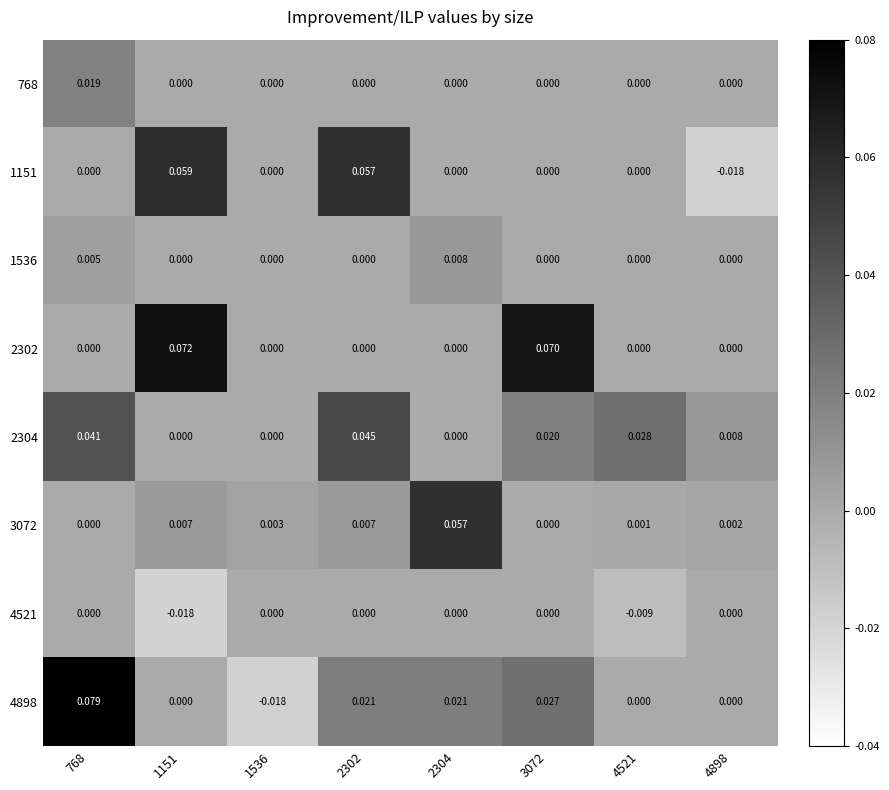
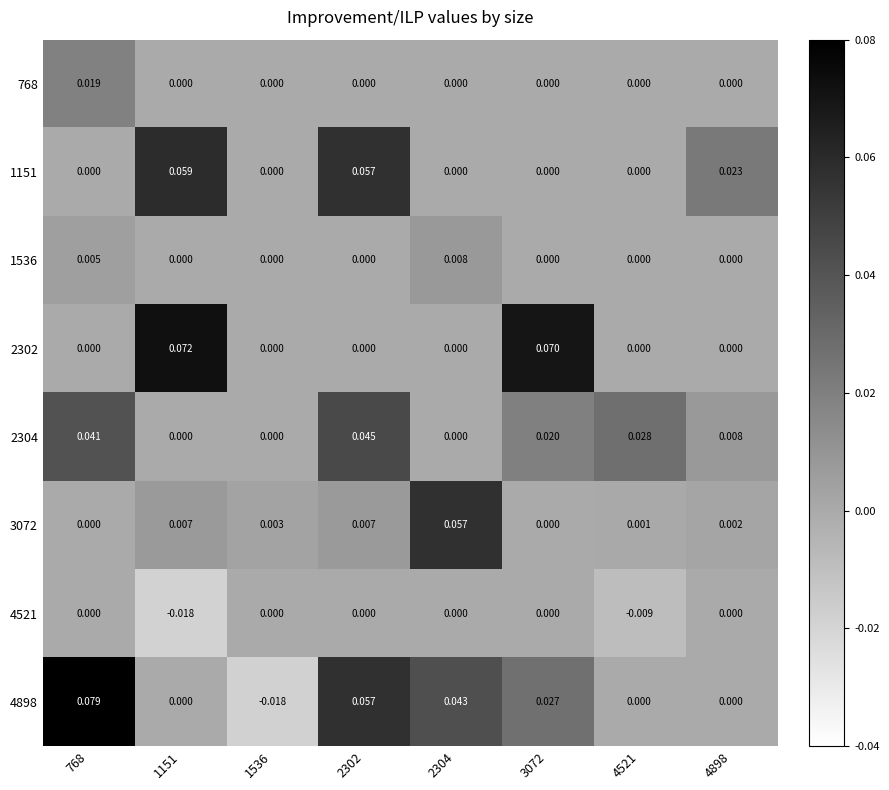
  {
    "768": {
      "768": 0.019,
      "1151": 0.000,
      "1536": 0.000,
      "2302": 0.000,
      "2304": 0.000,
      "3072": 0.000,
      "4521": 0.000,
      "4898": 0.000
    },
    "1151": {
      "768": 0.000,
      "1151": 0.059,
      "1536": 0.000,
      "2302": 0.057,
      "2304": 0.000,
      "3072": 0.000,
      "4521": 0.000,
-     "4898": -0.018
+     "4898": 0.023
    },
    "1536": {
      "768": 0.005,
      "1151": 0.000,
      "1536": 0.000,
      "2302": 0.000,
      "2304": 0.008,
      "3072": 0.000,
      "4521": 0.000,
      "4898": 0.000
    },
    "2302": {
      "768": 0.000,
      "1151": 0.072,
      "1536": 0.000,
      "2302": 0.000,
      "2304": 0.000,
      "3072": 0.070,
      "4521": 0.000,
      "4898": 0.000
    },
    "2304": {
      "768": 0.041,
      "1151": 0.000,
      "1536": 0.000,
      "2302": 0.045,
      "2304": 0.000,
      "3072": 0.020,
      "4521": 0.028,
      "4898": 0.008
    },
    "3072": {
      "768": 0.000,
      "1151": 0.007,
      "1536": 0.003,
      "2302": 0.007,
      "2304": 0.057,
      "3072": 0.000,
      "4521": 0.001,
      "4898": 0.002
    },
    "4521": {
      "768": 0.000,
      "1151": -0.018,
      "1536": 0.000,
      "2302": 0.000,
      "2304": 0.000,
      "3072": 0.000,
      "4521": -0.009,
      "4898": 0.000
    },
    "4898": {
      "768": 0.079,
      "1151": 0.000,
      "1536": -0.018,
-     "2302": 0.021,
-     "2304": 0.021,
+     "2302": 0.057,
+     "2304": 0.043,
      "3072": 0.027,
      "4521": 0.000,
      "4898": 0.000
    }
  }
